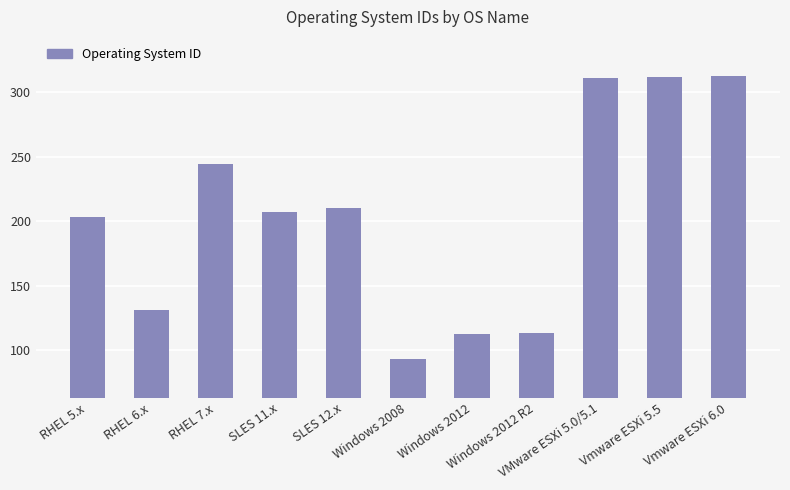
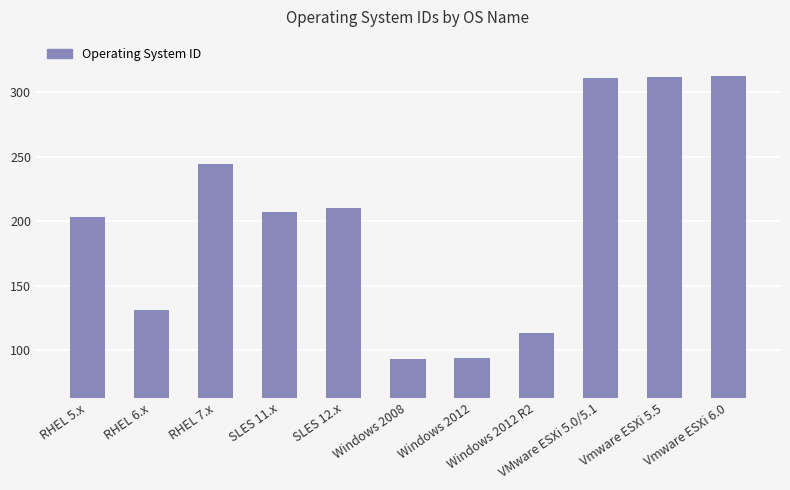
  {
    "RHEL 5.x": 203,
    "RHEL 6.x": 131,
    "RHEL 7.x": 244,
    "SLES 11.x": 207,
    "SLES 12.x": 210,
    "Windows 2008": 93,
-   "Windows 2012": 112,
+   "Windows 2012": 94,
    "Windows 2012 R2": 113,
    "VMware ESXi 5.0/5.1": 311,
    "Vmware ESXi 5.5": 312,
    "Vmware ESXi 6.0": 313
  }
